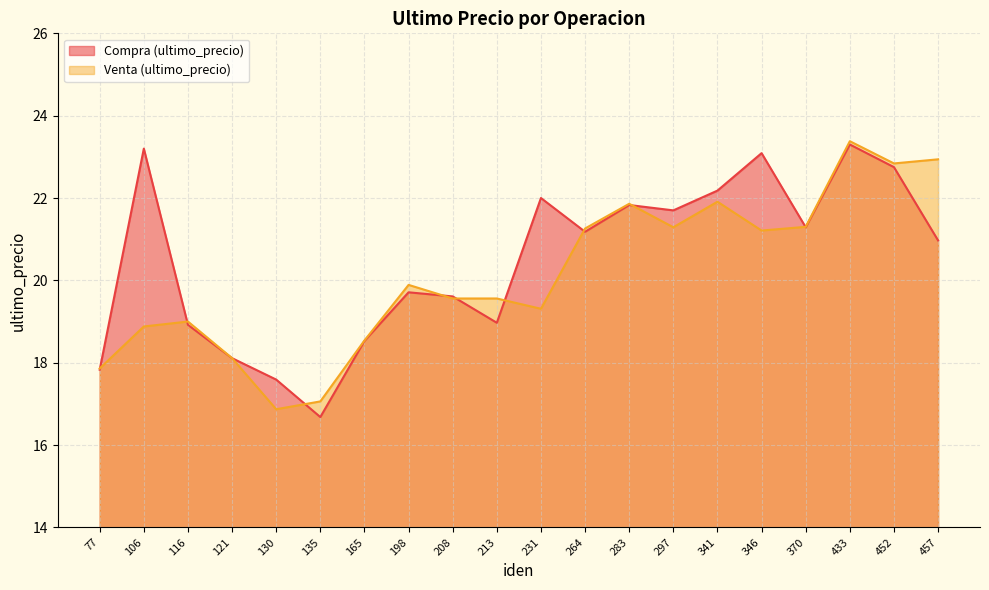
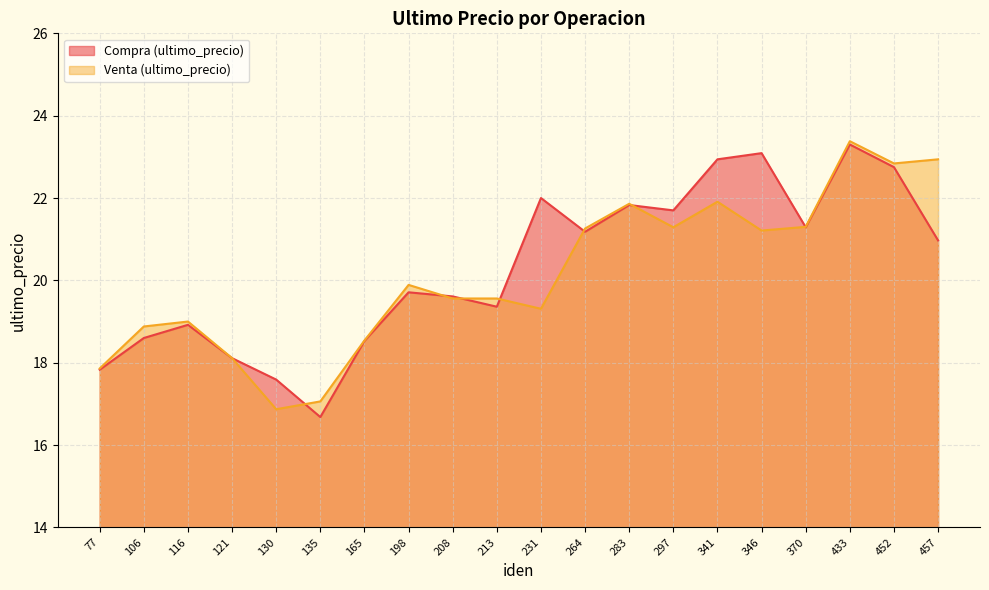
  {
    "Compra (ultimo_precio)": {
-     "106": 23.2,
+     "106": 18.6,
      "116": 18.9,
      "130": 17.6,
      "135": 16.7,
      "198": 19.7,
-     "213": 19.0,
+     "213": 19.4,
      "231": 22.0,
      "264": 21.2,
      "297": 21.7,
-     "341": 22.2,
+     "341": 22.9,
      "346": 23.1,
      "433": 23.3,
      "452": 22.8,
      "457": 21.0
    },
    "Venta (ultimo_precio)": {
      "106": 18.9,
      "116": 19.0,
      "130": 16.9,
      "135": 17.1,
      "198": 19.9,
      "213": 19.6,
      "231": 19.3,
      "264": 21.3,
      "297": 21.3,
      "341": 21.9,
      "346": 21.2,
      "433": 23.4,
      "452": 22.8,
      "457": 22.9
    }
  }
